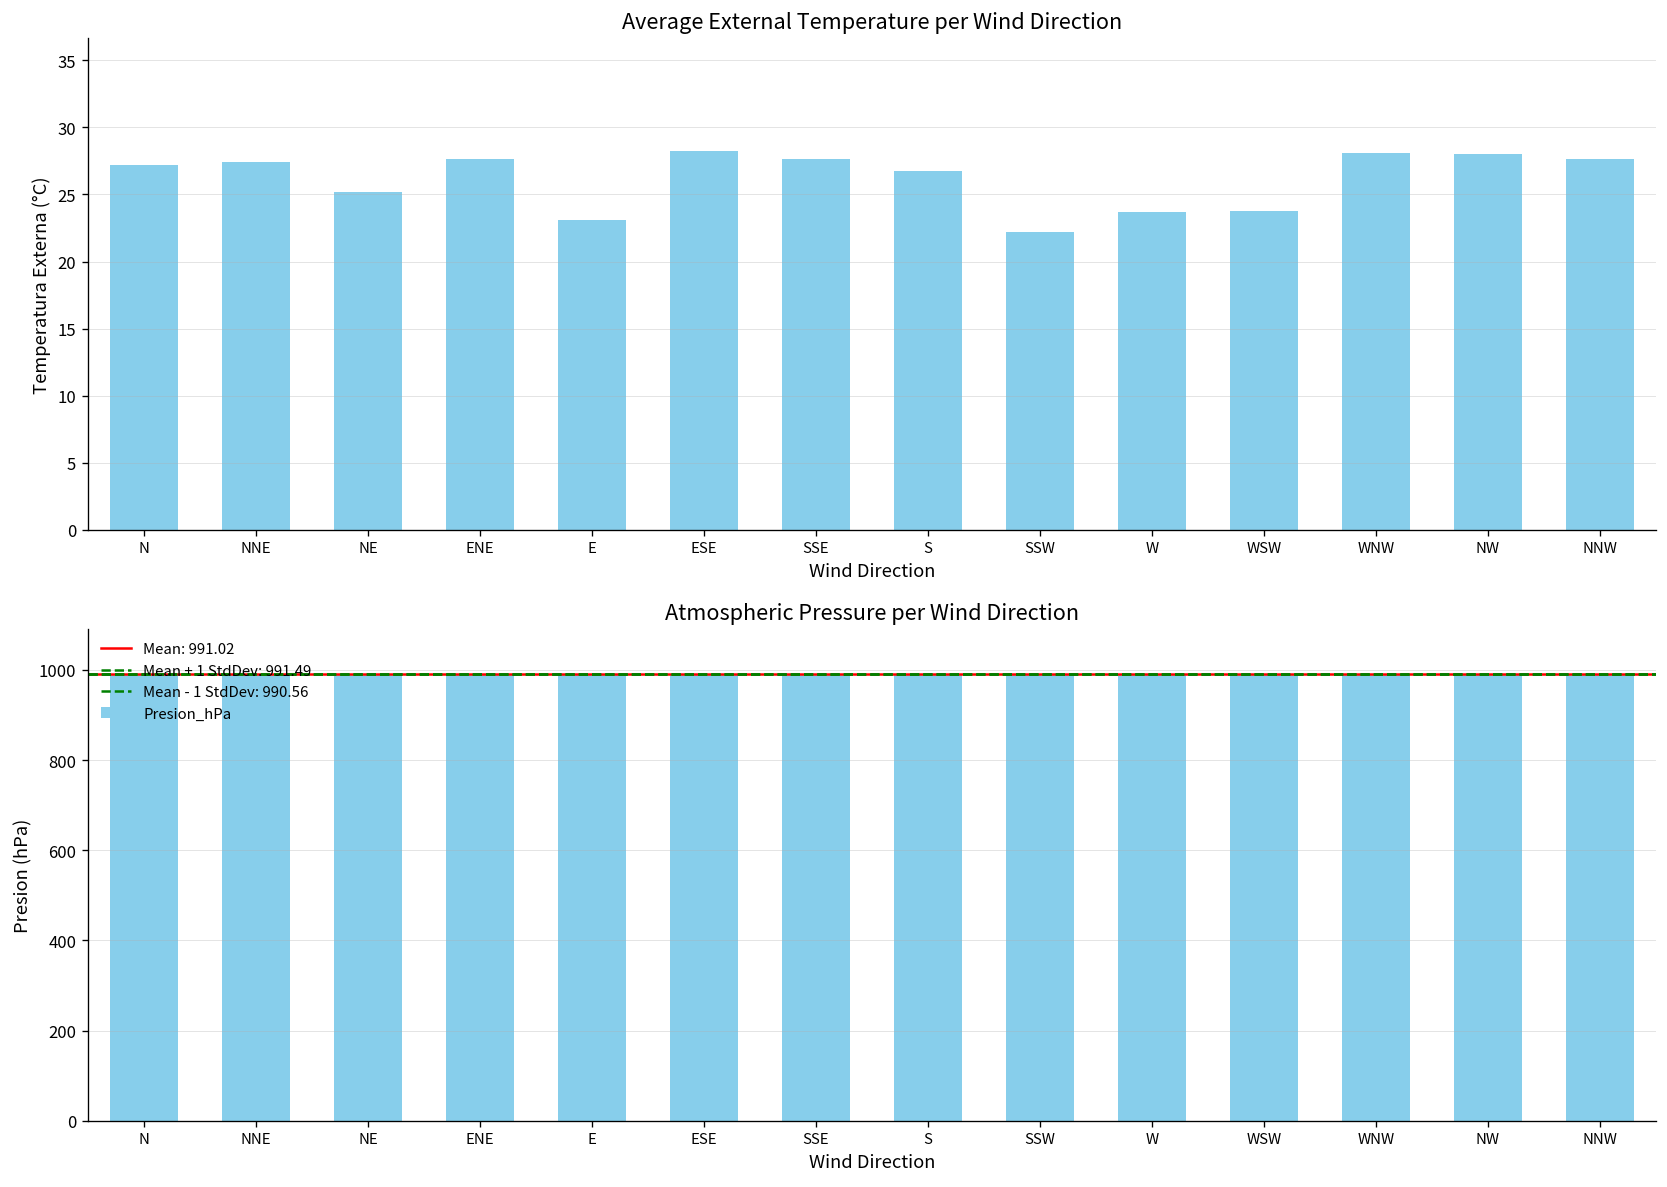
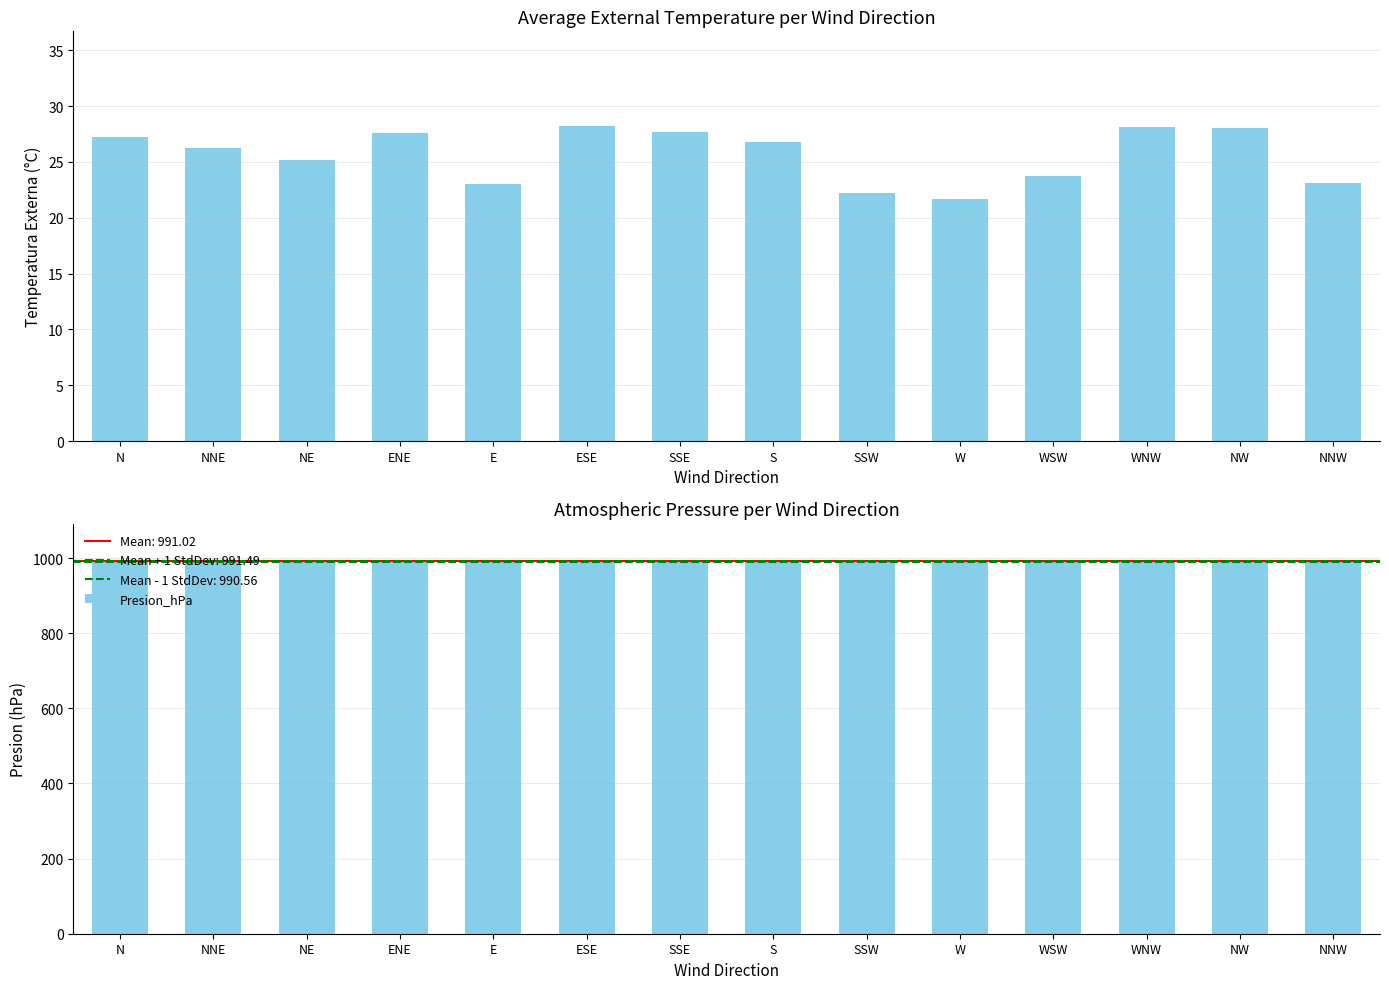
  {
    "Average External Temperature per Wind Direction": {
      "N": 27.2,
-     "NNE": 27.4,
+     "NNE": 26.3,
      "NE": 25.2,
      "ENE": 27.6,
      "E": 23.1,
      "ESE": 28.2,
      "SSE": 27.7,
      "S": 26.8,
      "SSW": 22.2,
-     "W": 23.7,
+     "W": 21.7,
      "WSW": 23.8,
      "WNW": 28.1,
      "NW": 28.0,
-     "NNW": 27.6
+     "NNW": 23.1
    },
    "Atmospheric Pressure per Wind Direction": {
      "N": 990,
      "NNE": 990,
      "NE": 990,
      "ENE": 990,
      "E": 990,
      "ESE": 990,
      "SSE": 990,
      "S": 990,
      "SSW": 990,
      "W": 990,
      "WSW": 990,
      "WNW": 990,
      "NW": 990,
      "NNW": 990
    }
  }
